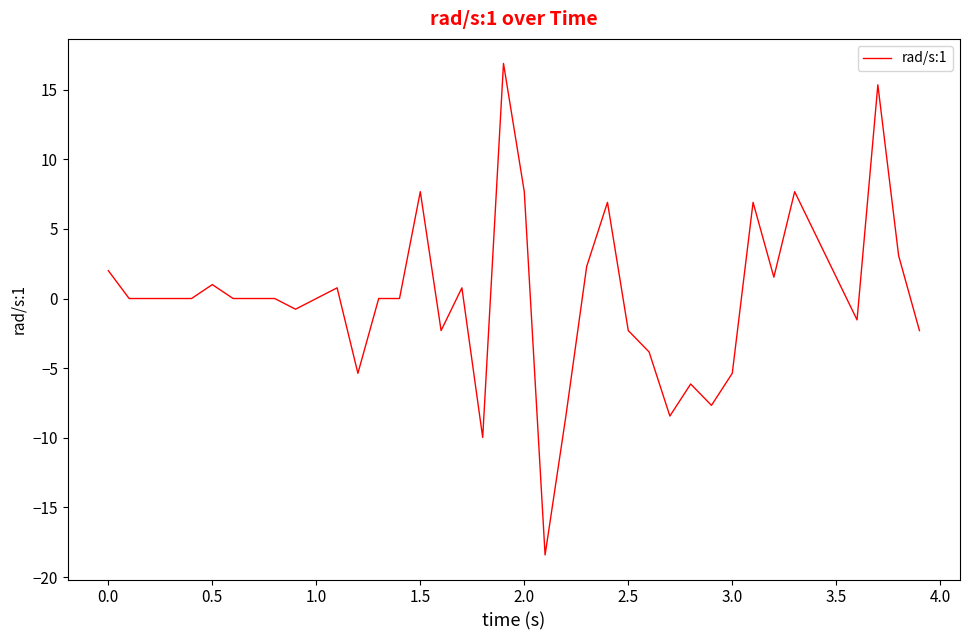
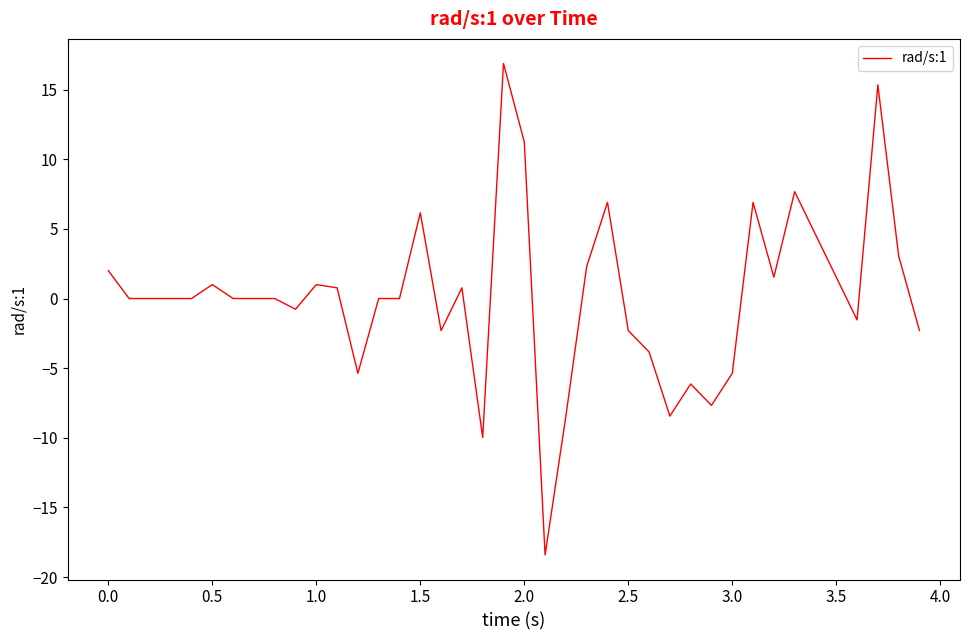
  {
    "0.0": 2.0,
    "0.5": 1.0,
-   "1.0": 0,
-   "1.5": 7.7,
-   "2.0": 7.7,
+   "1.0": 1,
+   "1.5": 6.2,
+   "2.0": 11.2,
    "2.5": -2.3,
    "3.0": -5.4,
    "3.5": 1.5
  }
